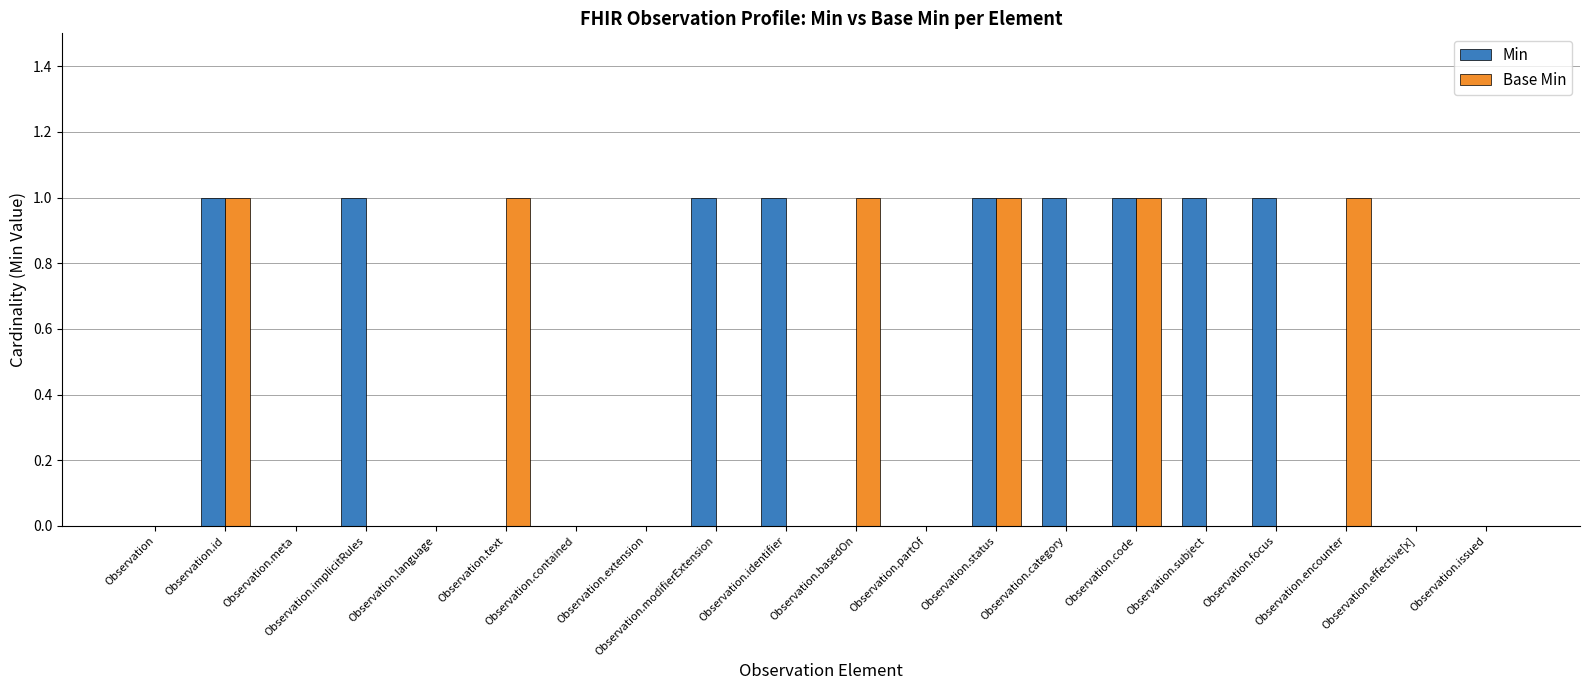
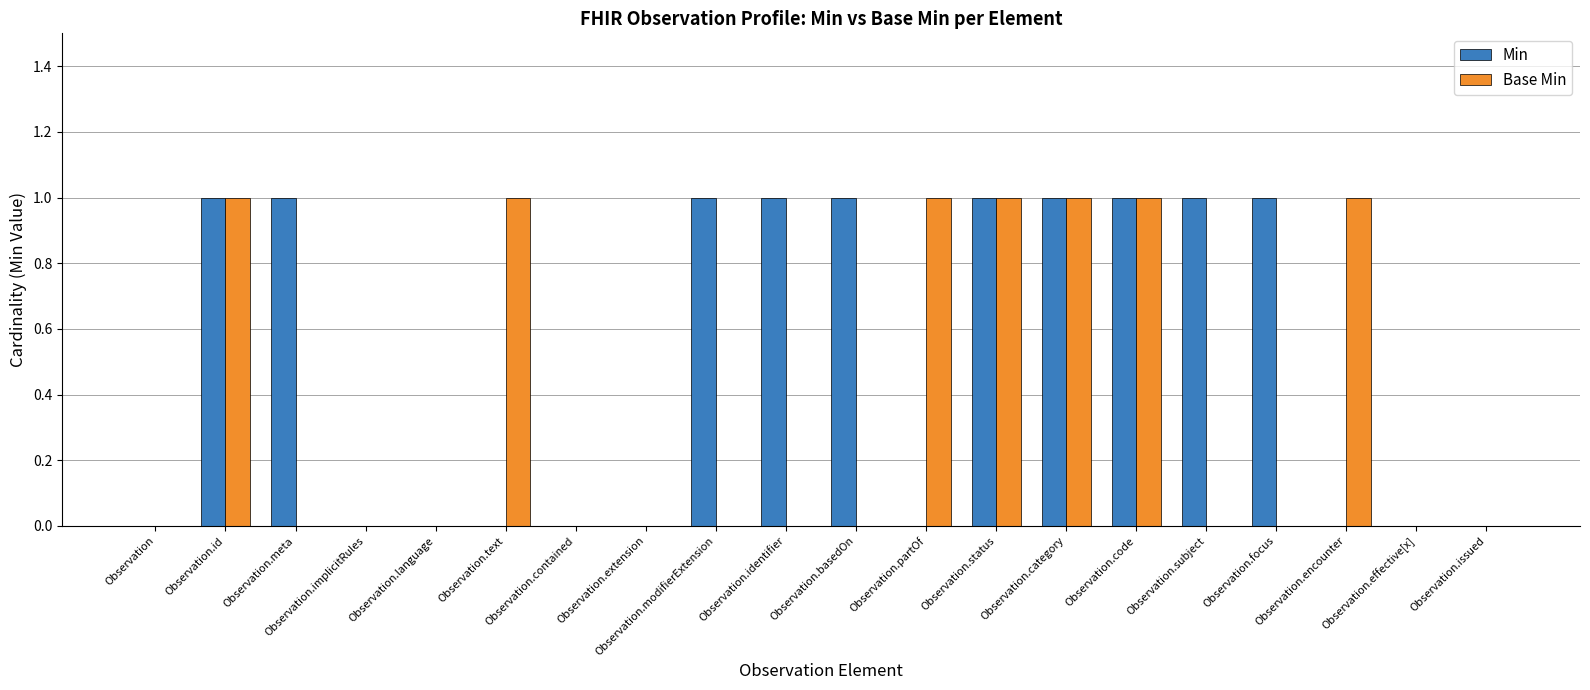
  {
    "Min": {
      "Observation": 0,
      "Observation.id": 1,
-     "Observation.meta": 0,
-     "Observation.implicitRules": 1,
+     "Observation.meta": 1,
+     "Observation.implicitRules": 0,
      "Observation.language": 0,
      "Observation.text": 0,
      "Observation.contained": 0,
      "Observation.extension": 0,
      "Observation.modifierExtension": 1,
      "Observation.identifier": 1,
-     "Observation.basedOn": 0,
+     "Observation.basedOn": 1,
      "Observation.partOf": 0,
      "Observation.status": 1,
      "Observation.category": 1,
      "Observation.code": 1,
      "Observation.subject": 1,
      "Observation.focus": 1,
      "Observation.encounter": 0,
      "Observation.effective[x]": 0,
      "Observation.issued": 0
    },
    "Base Min": {
      "Observation": 0,
      "Observation.id": 1,
      "Observation.meta": 0,
      "Observation.implicitRules": 0,
      "Observation.language": 0,
      "Observation.text": 1,
      "Observation.contained": 0,
      "Observation.extension": 0,
      "Observation.modifierExtension": 0,
      "Observation.identifier": 0,
-     "Observation.basedOn": 1,
-     "Observation.partOf": 0,
+     "Observation.basedOn": 0,
+     "Observation.partOf": 1,
      "Observation.status": 1,
-     "Observation.category": 0,
+     "Observation.category": 1,
      "Observation.code": 1,
      "Observation.subject": 0,
      "Observation.focus": 0,
      "Observation.encounter": 1,
      "Observation.effective[x]": 0,
      "Observation.issued": 0
    }
  }
